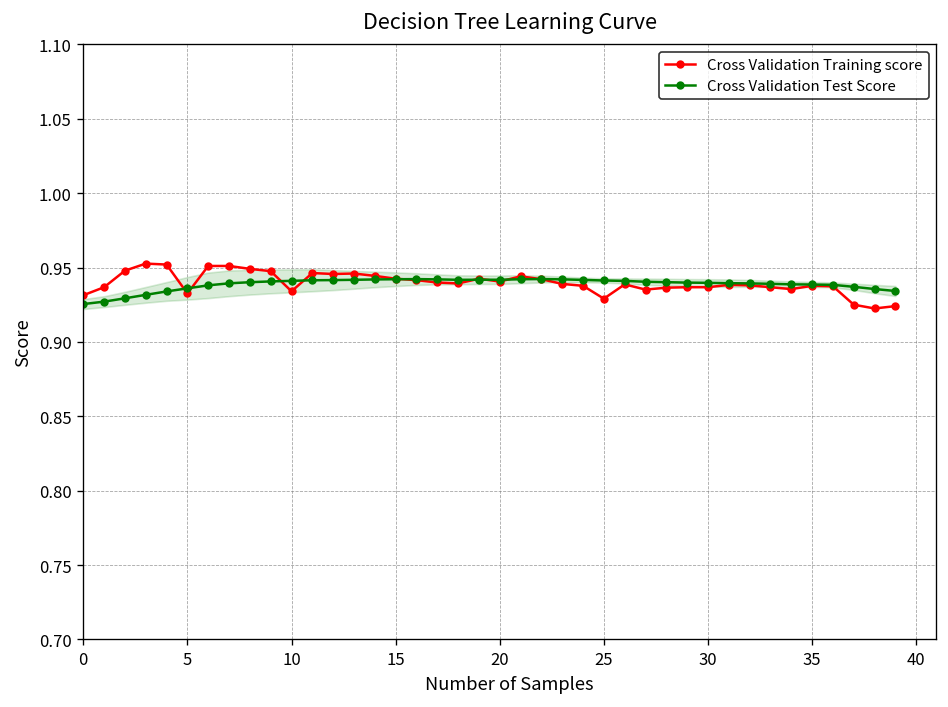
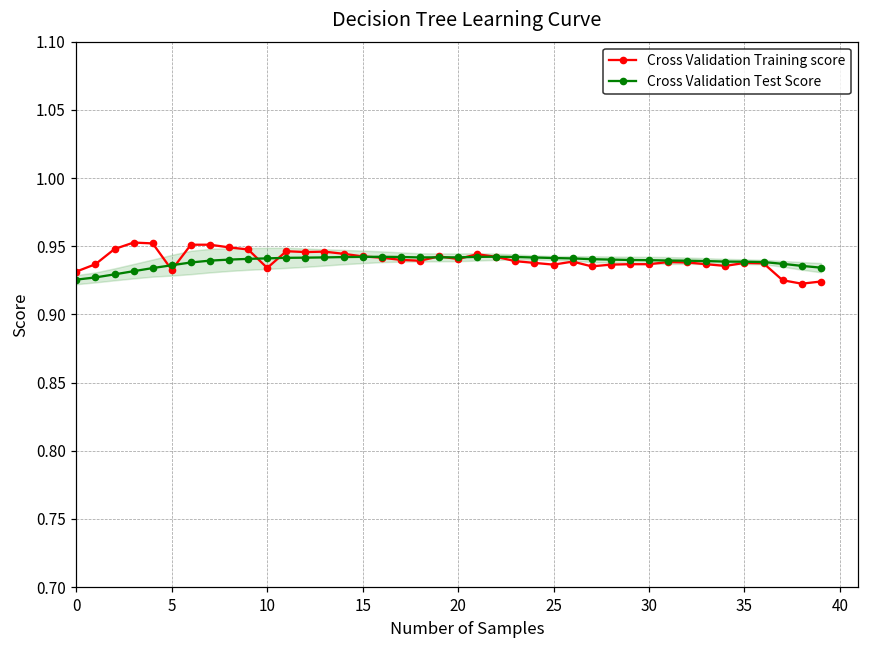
  {
    "Cross Validation Training score": {
      "0": 0.931,
      "5": 0.933,
      "10": 0.934,
-     "25": 0.929,
+     "25": 0.936,
      "30": 0.937
    }
  }
